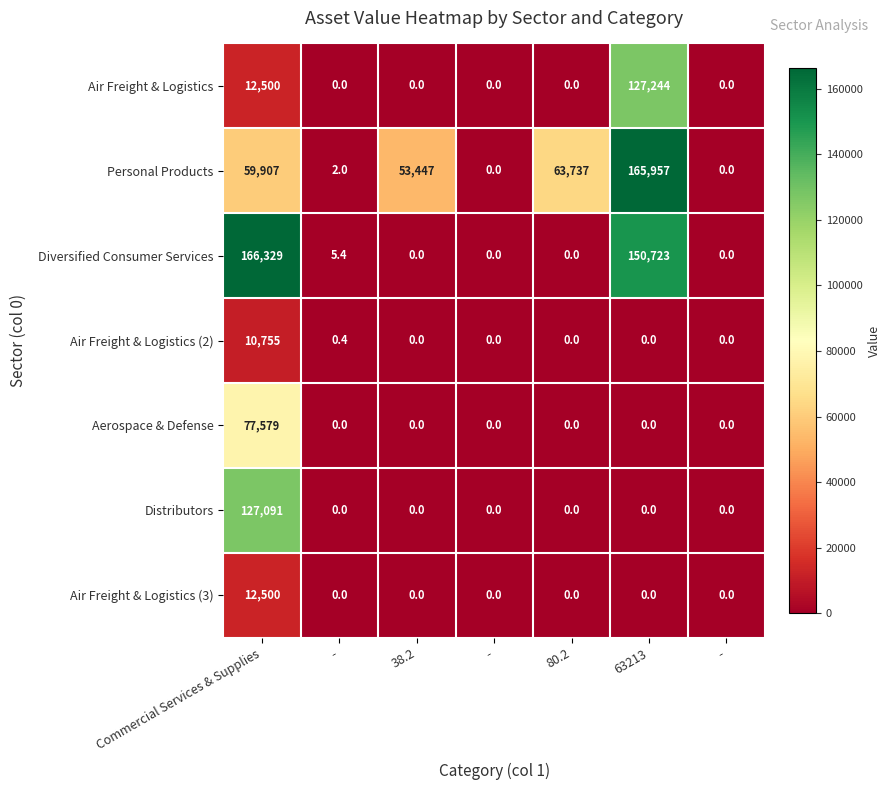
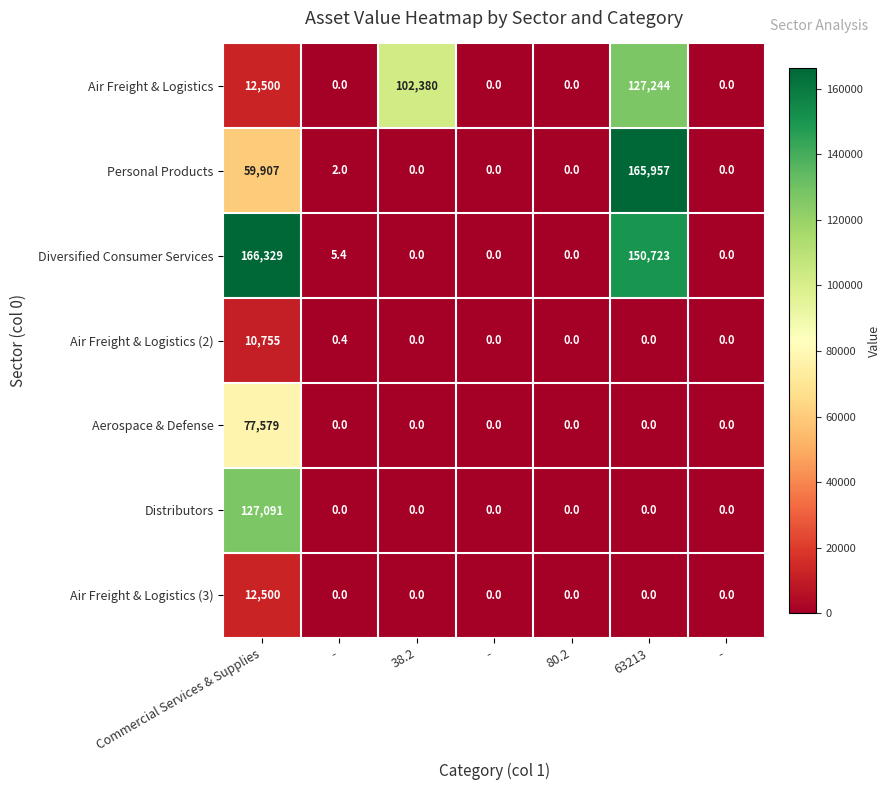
  {
    "Air Freight & Logistics": {
      "Commercial Services & Supplies": "12,500",
-     "38.2": "0.0",
+     "38.2": "102,380",
      "80.2": "0.0",
      "63213": "127,244"
    },
    "Personal Products": {
      "Commercial Services & Supplies": "59,907",
-     "38.2": "53,447",
-     "80.2": "63,737",
+     "38.2": "0.0",
+     "80.2": "0.0",
      "63213": "165,957"
    },
    "Diversified Consumer Services": {
      "Commercial Services & Supplies": "166,329",
      "38.2": "0.0",
      "80.2": "0.0",
      "63213": "150,723"
    },
    "Air Freight & Logistics (2)": {
      "Commercial Services & Supplies": "10,755",
      "38.2": "0.0",
      "80.2": "0.0",
      "63213": "0.0"
    },
    "Aerospace & Defense": {
      "Commercial Services & Supplies": "77,579",
      "38.2": "0.0",
      "80.2": "0.0",
      "63213": "0.0"
    },
    "Distributors": {
      "Commercial Services & Supplies": "127,091",
      "38.2": "0.0",
      "80.2": "0.0",
      "63213": "0.0"
    },
    "Air Freight & Logistics (3)": {
      "Commercial Services & Supplies": "12,500",
      "38.2": "0.0",
      "80.2": "0.0",
      "63213": "0.0"
    }
  }
